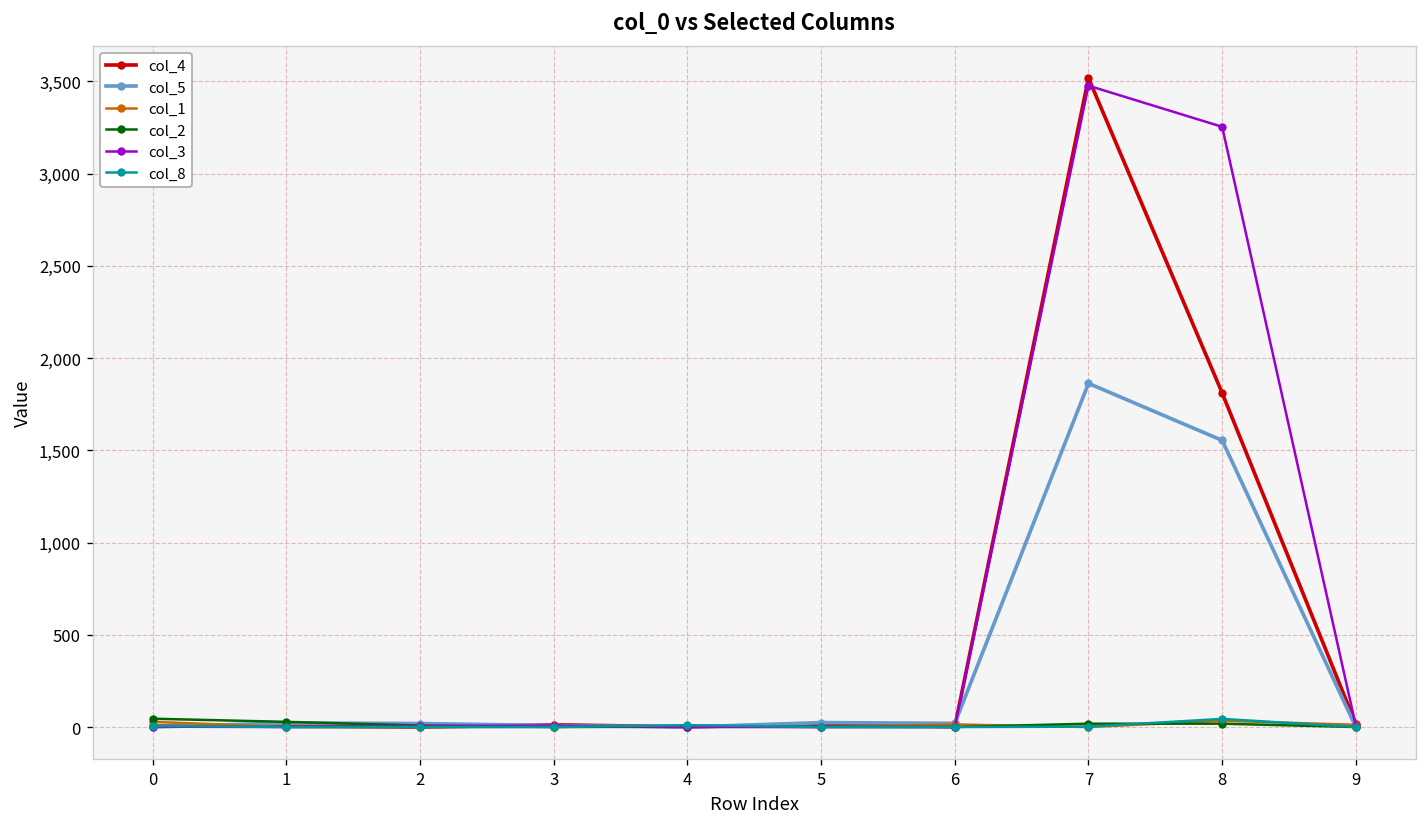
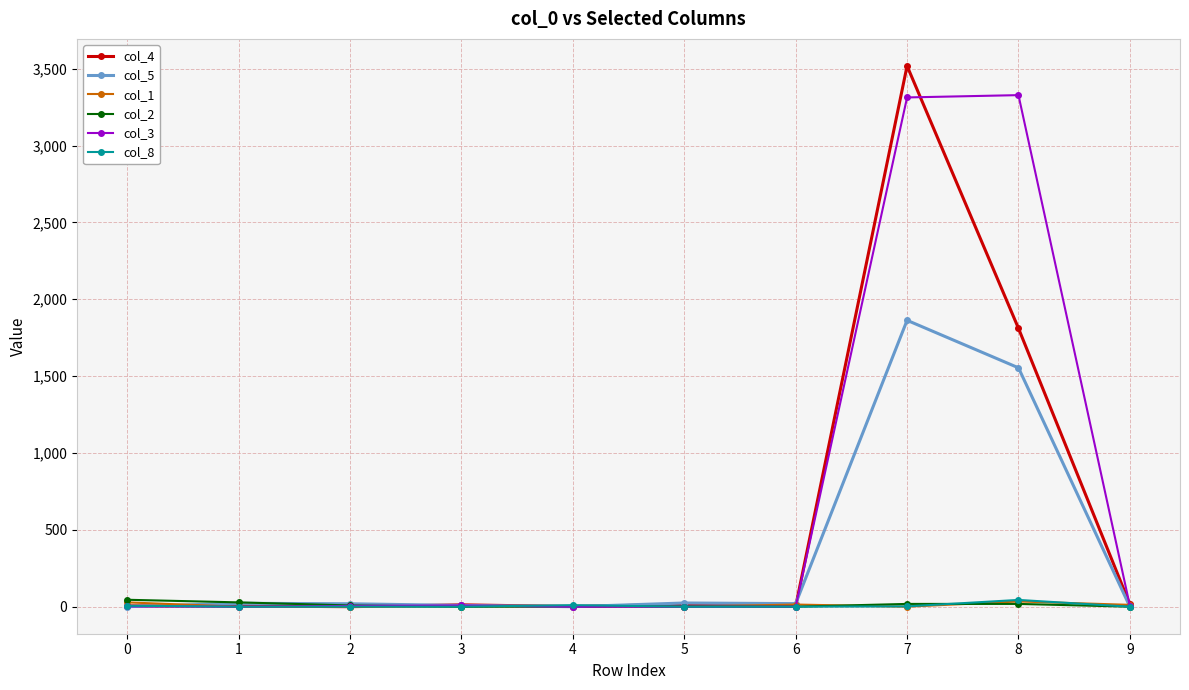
  {
    "col_4": {
      "7": "3,520",
      "8": "1,810"
    },
    "col_5": {
      "7": "1,860",
      "8": "1,550"
    },
    "col_1": {
      "0": "30"
    },
    "col_2": {
      "0": "50"
    },
    "col_3": {
-     "7": "3,480",
-     "8": "3,250"
+     "7": "3,310",
+     "8": "3,330"
    }
  }
